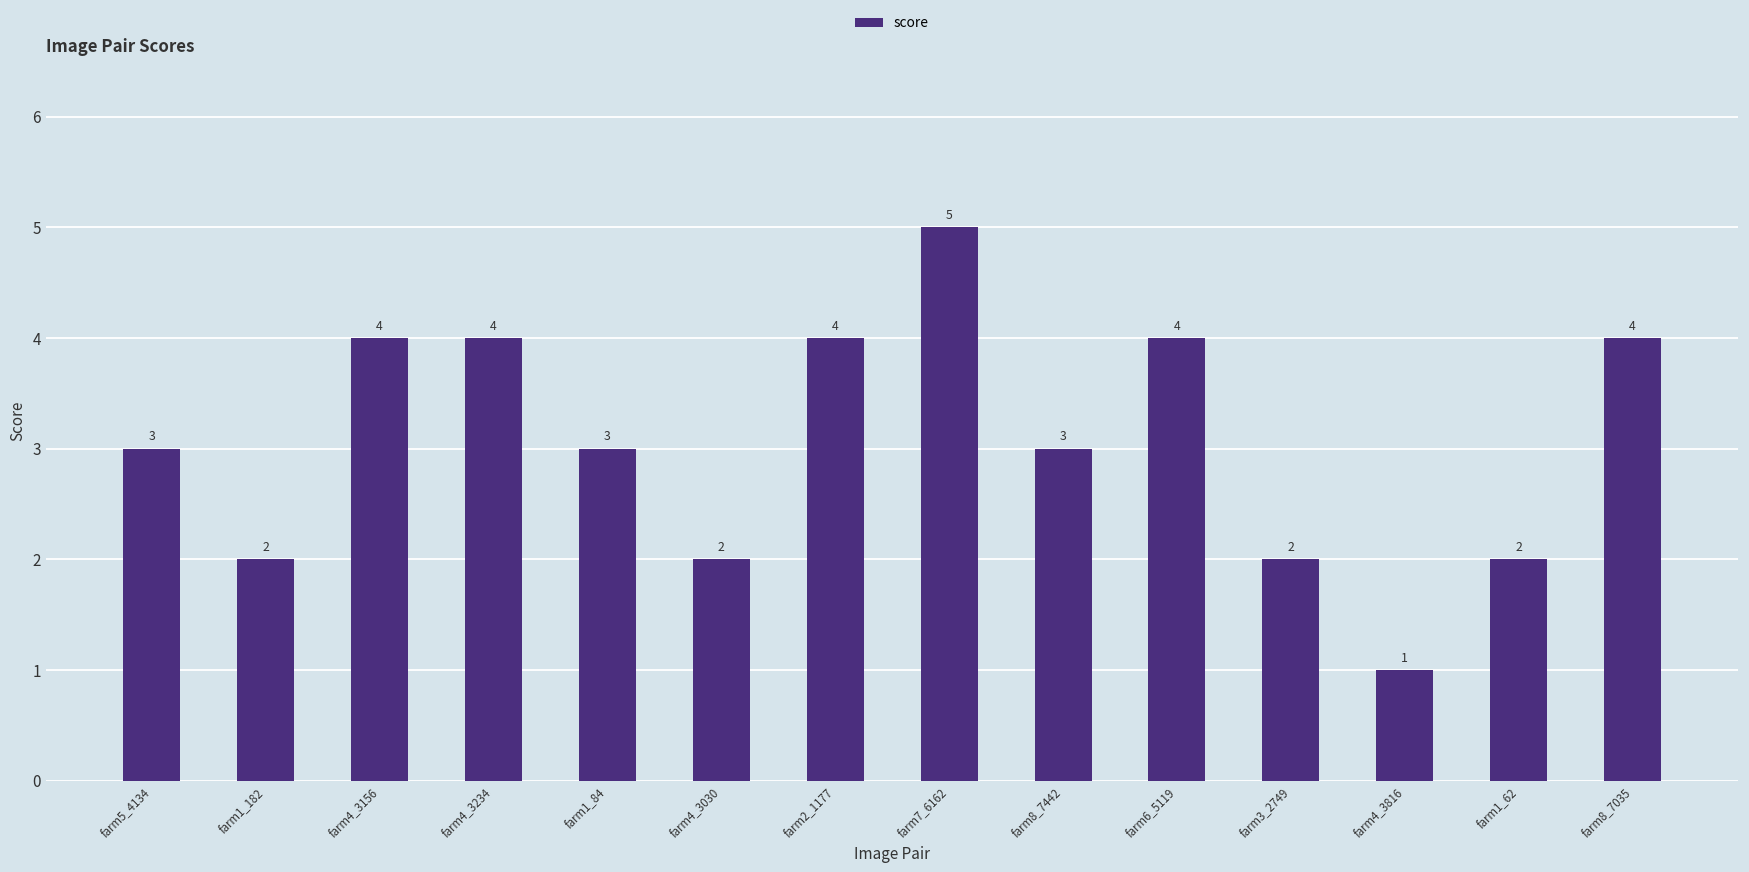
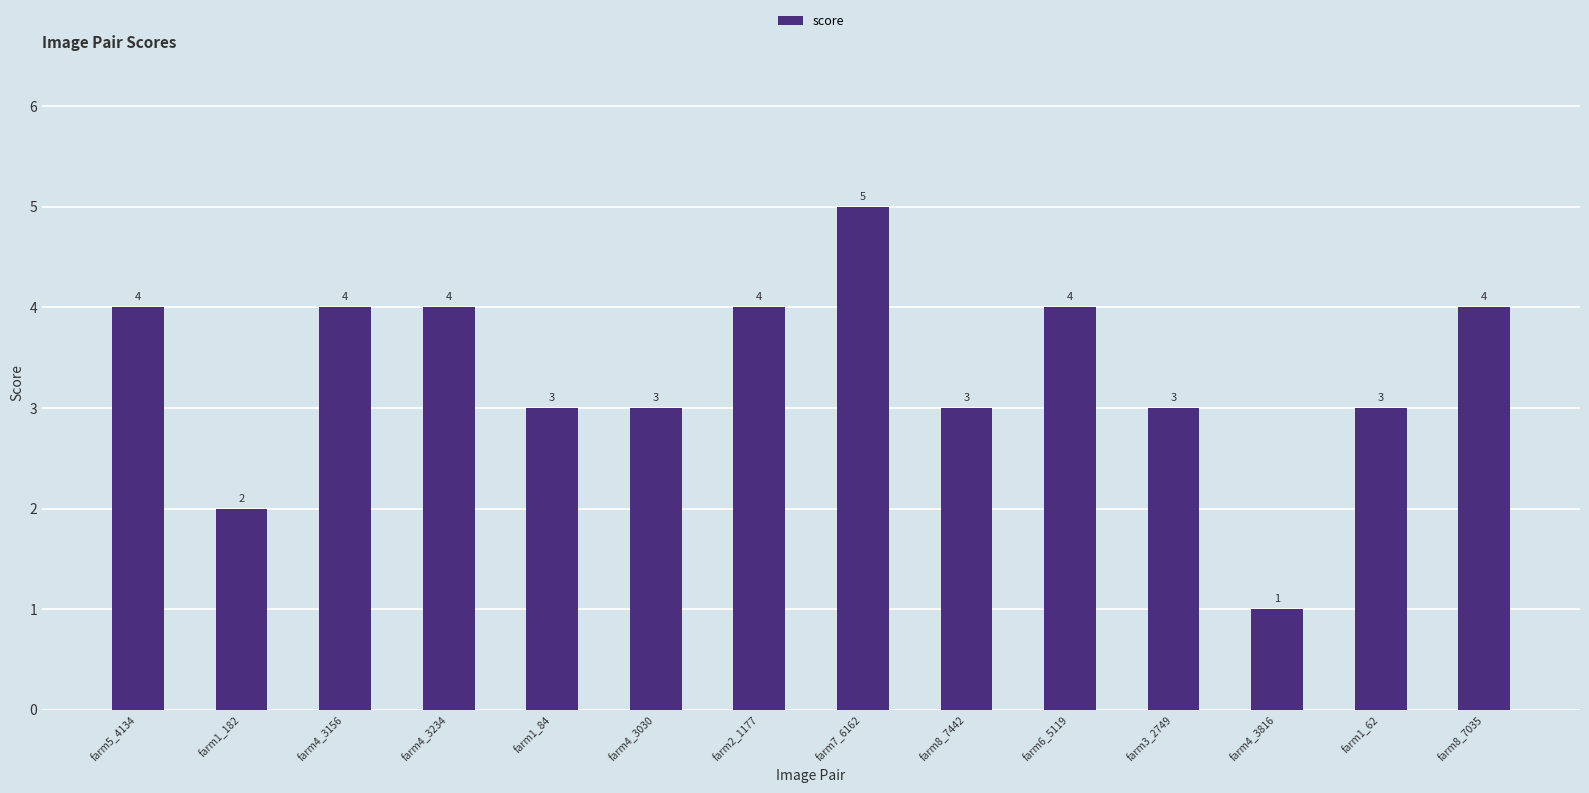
  {
-   "farm5_4134": 3,
+   "farm5_4134": 4,
    "farm1_182": 2,
    "farm4_3156": 4,
    "farm4_3234": 4,
    "farm1_84": 3,
-   "farm4_3030": 2,
+   "farm4_3030": 3,
    "farm2_1177": 4,
    "farm7_6162": 5,
    "farm8_7442": 3,
    "farm6_5119": 4,
-   "farm3_2749": 2,
+   "farm3_2749": 3,
    "farm4_3816": 1,
-   "farm1_62": 2,
+   "farm1_62": 3,
    "farm8_7035": 4
  }
